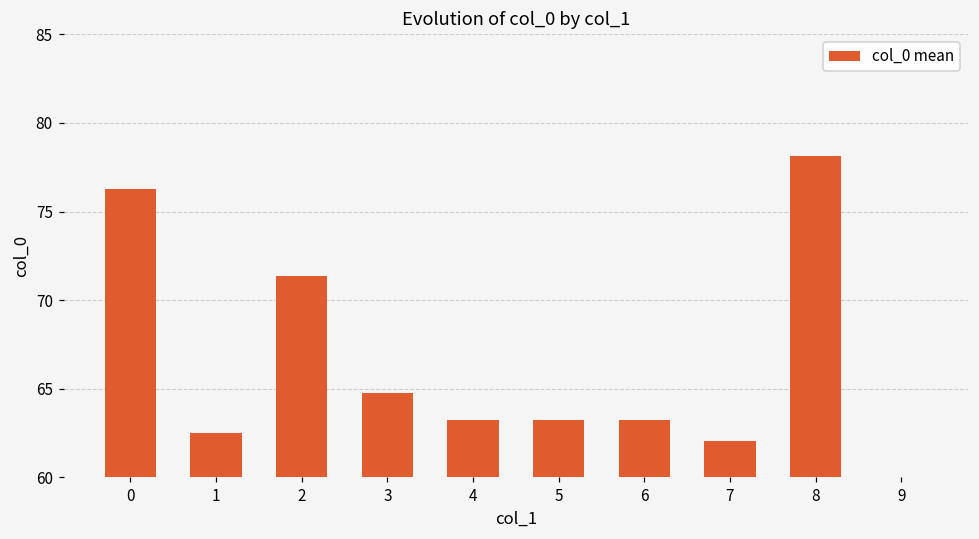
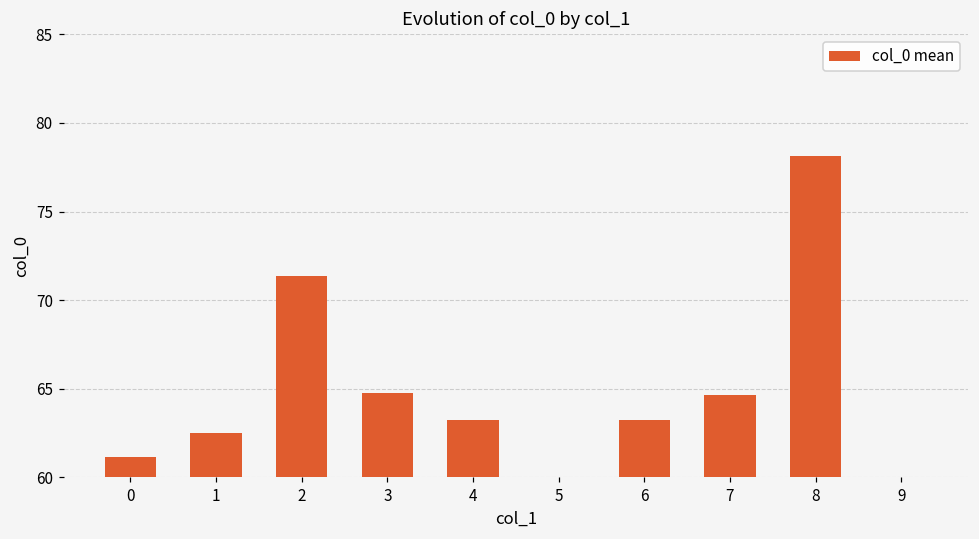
  {
-   "0": 76.3,
+   "0": 61.2,
    "1": 62.5,
    "2": 71.4,
    "3": 64.7,
    "4": 63.2,
-   "5": 63.2,
+   "5": 60.0,
    "6": 63.2,
-   "7": 62.0,
+   "7": 64.6,
    "8": 78.1
  }
